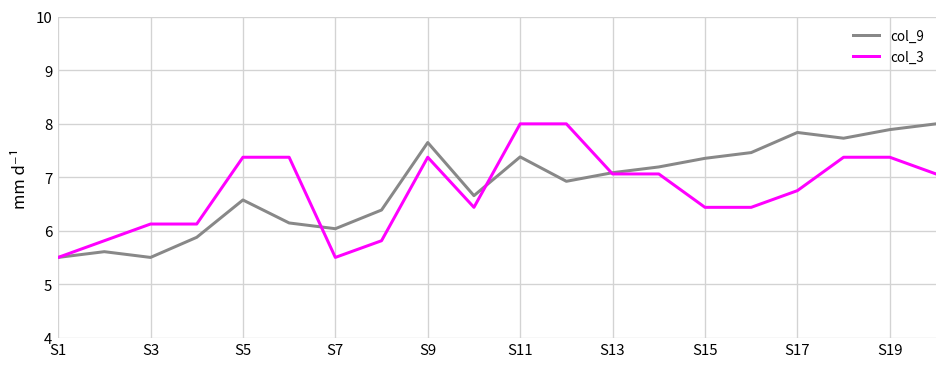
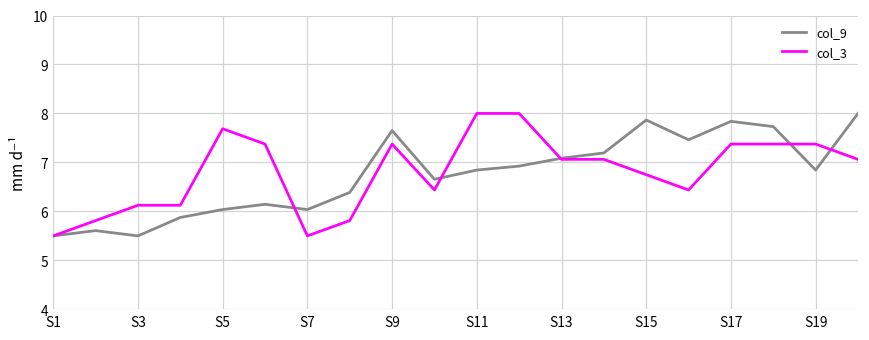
  {
    "col_9": {
      "S3": 5.5,
-     "S5": 6.6,
+     "S5": 6.0,
      "S7": 6.0,
      "S9": 7.7,
-     "S11": 7.4,
-     "S15": 7.4,
+     "S11": 6.8,
+     "S15": 7.9,
      "S17": 7.8,
-     "S19": 7.9
+     "S19": 6.8
    },
    "col_3": {
      "S3": 6.1,
-     "S5": 7.4,
+     "S5": 7.7,
      "S7": 5.5,
      "S9": 7.4,
      "S11": 8.0,
-     "S15": 6.4,
-     "S17": 6.8,
+     "S15": 6.8,
+     "S17": 7.4,
      "S19": 7.4
    }
  }
